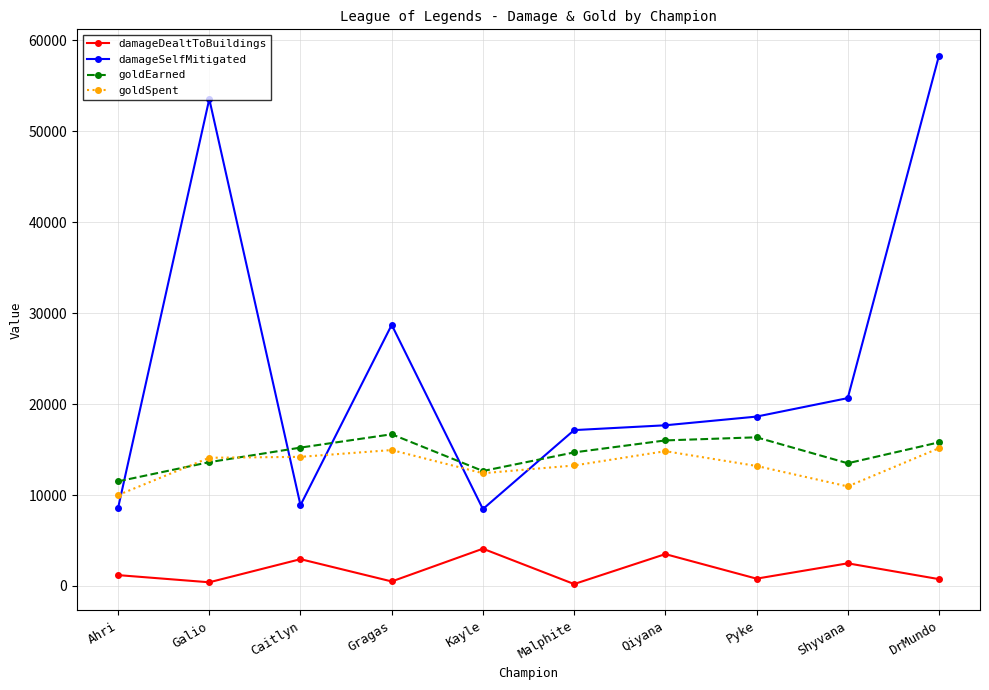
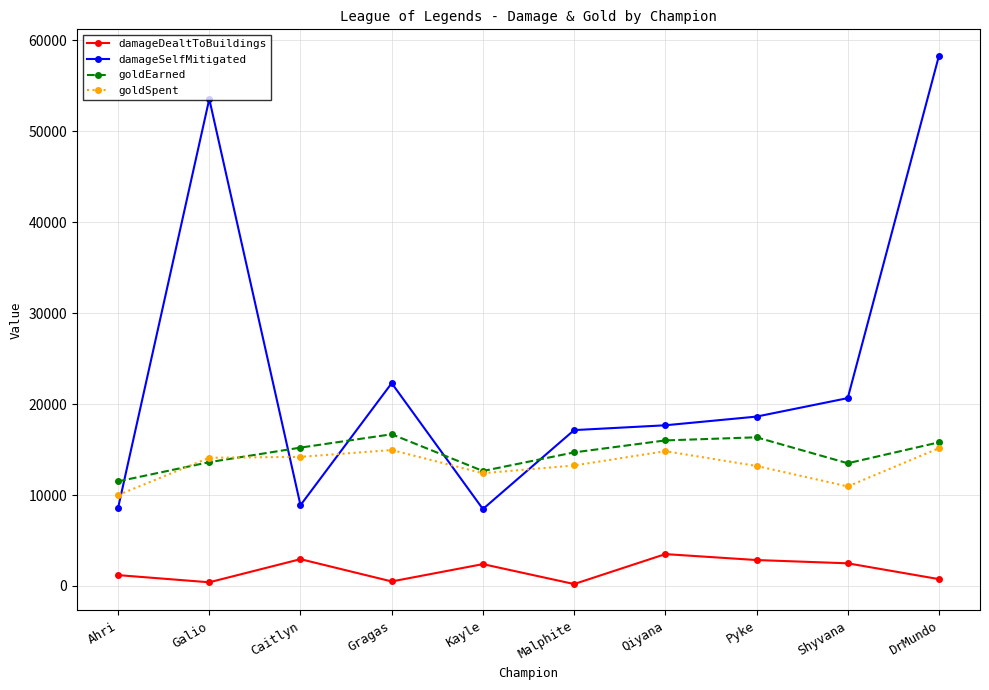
  {
    "damageDealtToBuildings": {
      "Ahri": 1000,
      "Galio": 0,
      "Caitlyn": 3000,
      "Gragas": 0,
-     "Kayle": 4000,
+     "Kayle": 2000,
      "Malphite": 0,
      "Qiyana": 4000,
-     "Pyke": 1000,
+     "Pyke": 3000,
      "Shyvana": 2000,
      "DrMundo": 1000
    },
    "damageSelfMitigated": {
      "Ahri": 9000,
      "Caitlyn": 9000,
-     "Gragas": 29000,
+     "Gragas": 22000,
      "Kayle": 8000,
      "Malphite": 17000,
      "Qiyana": 18000,
      "Pyke": 19000,
      "Shyvana": 21000,
      "DrMundo": 58000
    },
    "goldEarned": {
      "Ahri": 12000,
      "Galio": 14000,
      "Caitlyn": 15000,
      "Gragas": 17000,
      "Malphite": 15000,
      "Qiyana": 16000,
      "Pyke": 16000,
      "Shyvana": 13000,
      "DrMundo": 16000
    },
    "goldSpent": {
      "Ahri": 10000,
      "Galio": 14000,
      "Caitlyn": 14000,
      "Gragas": 15000,
      "Malphite": 13000,
      "Qiyana": 15000,
      "Pyke": 13000,
      "Shyvana": 11000,
      "DrMundo": 15000
    }
  }
